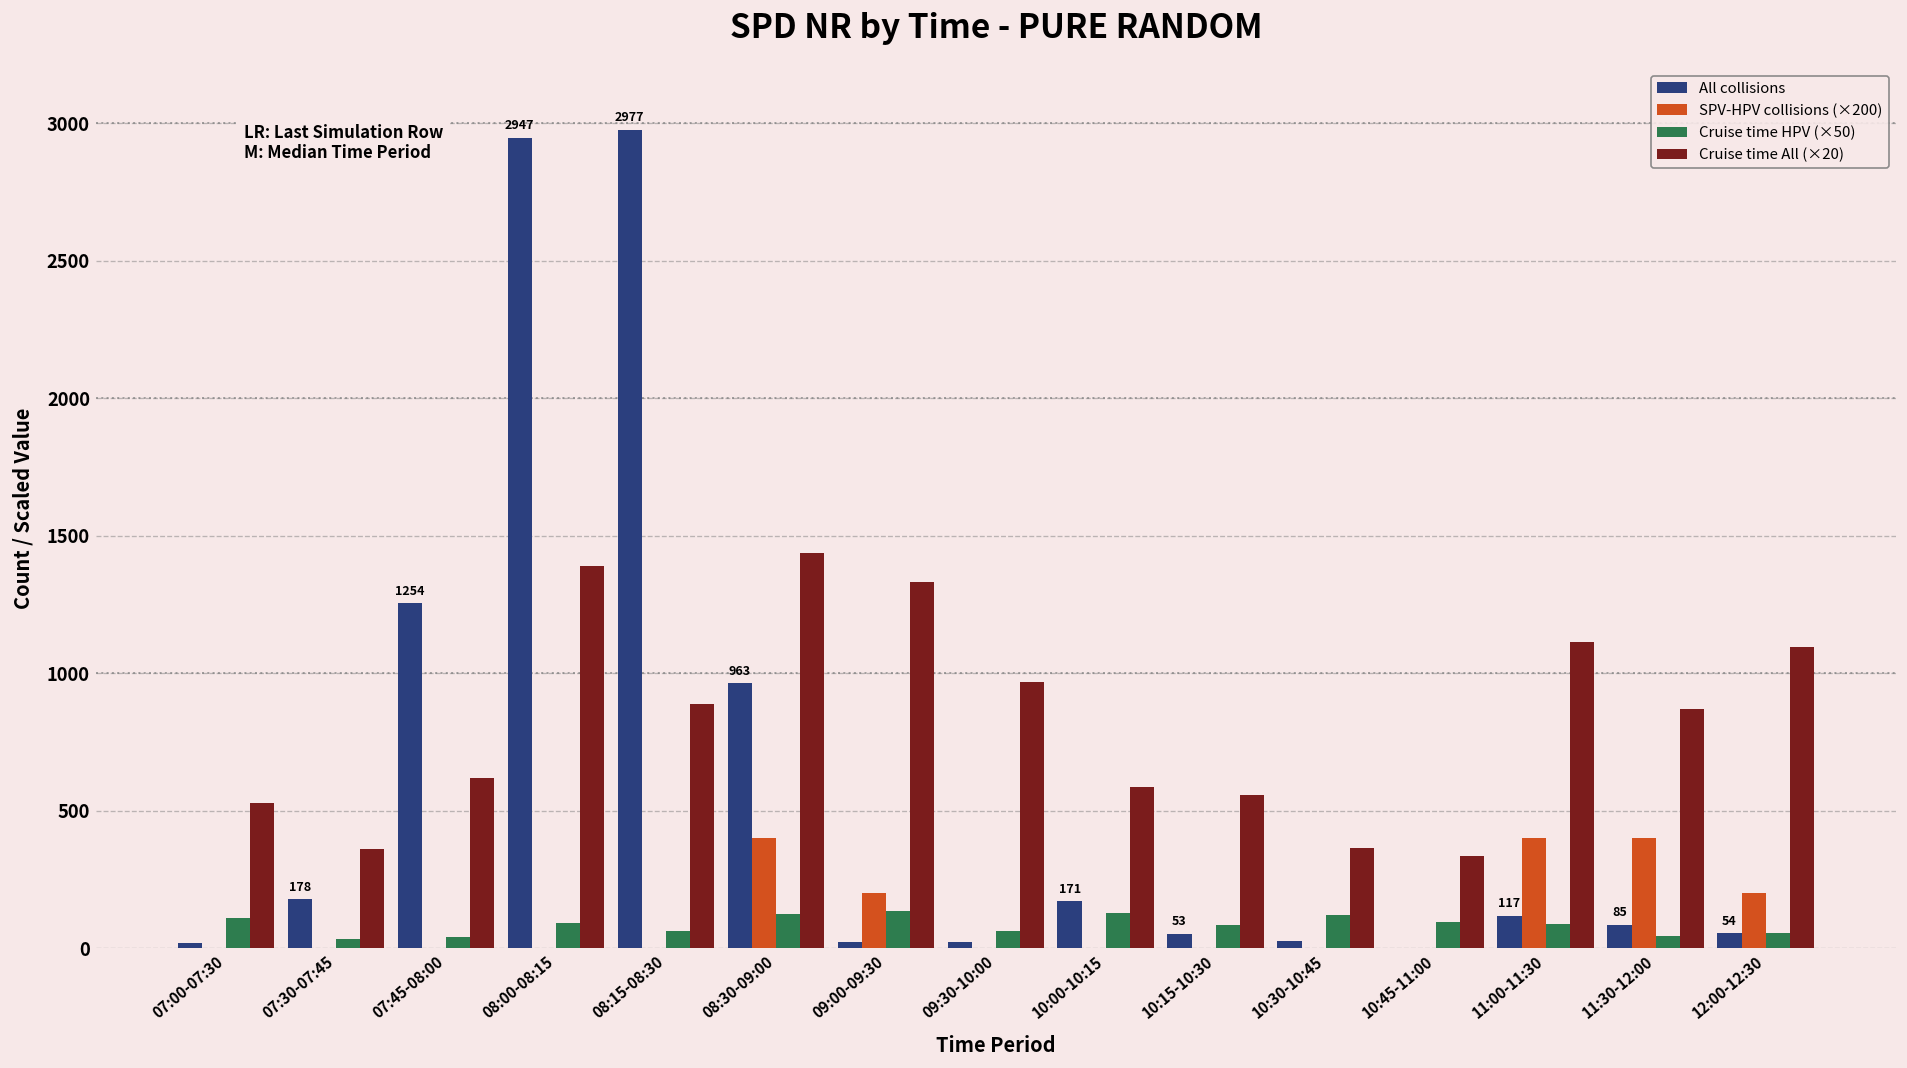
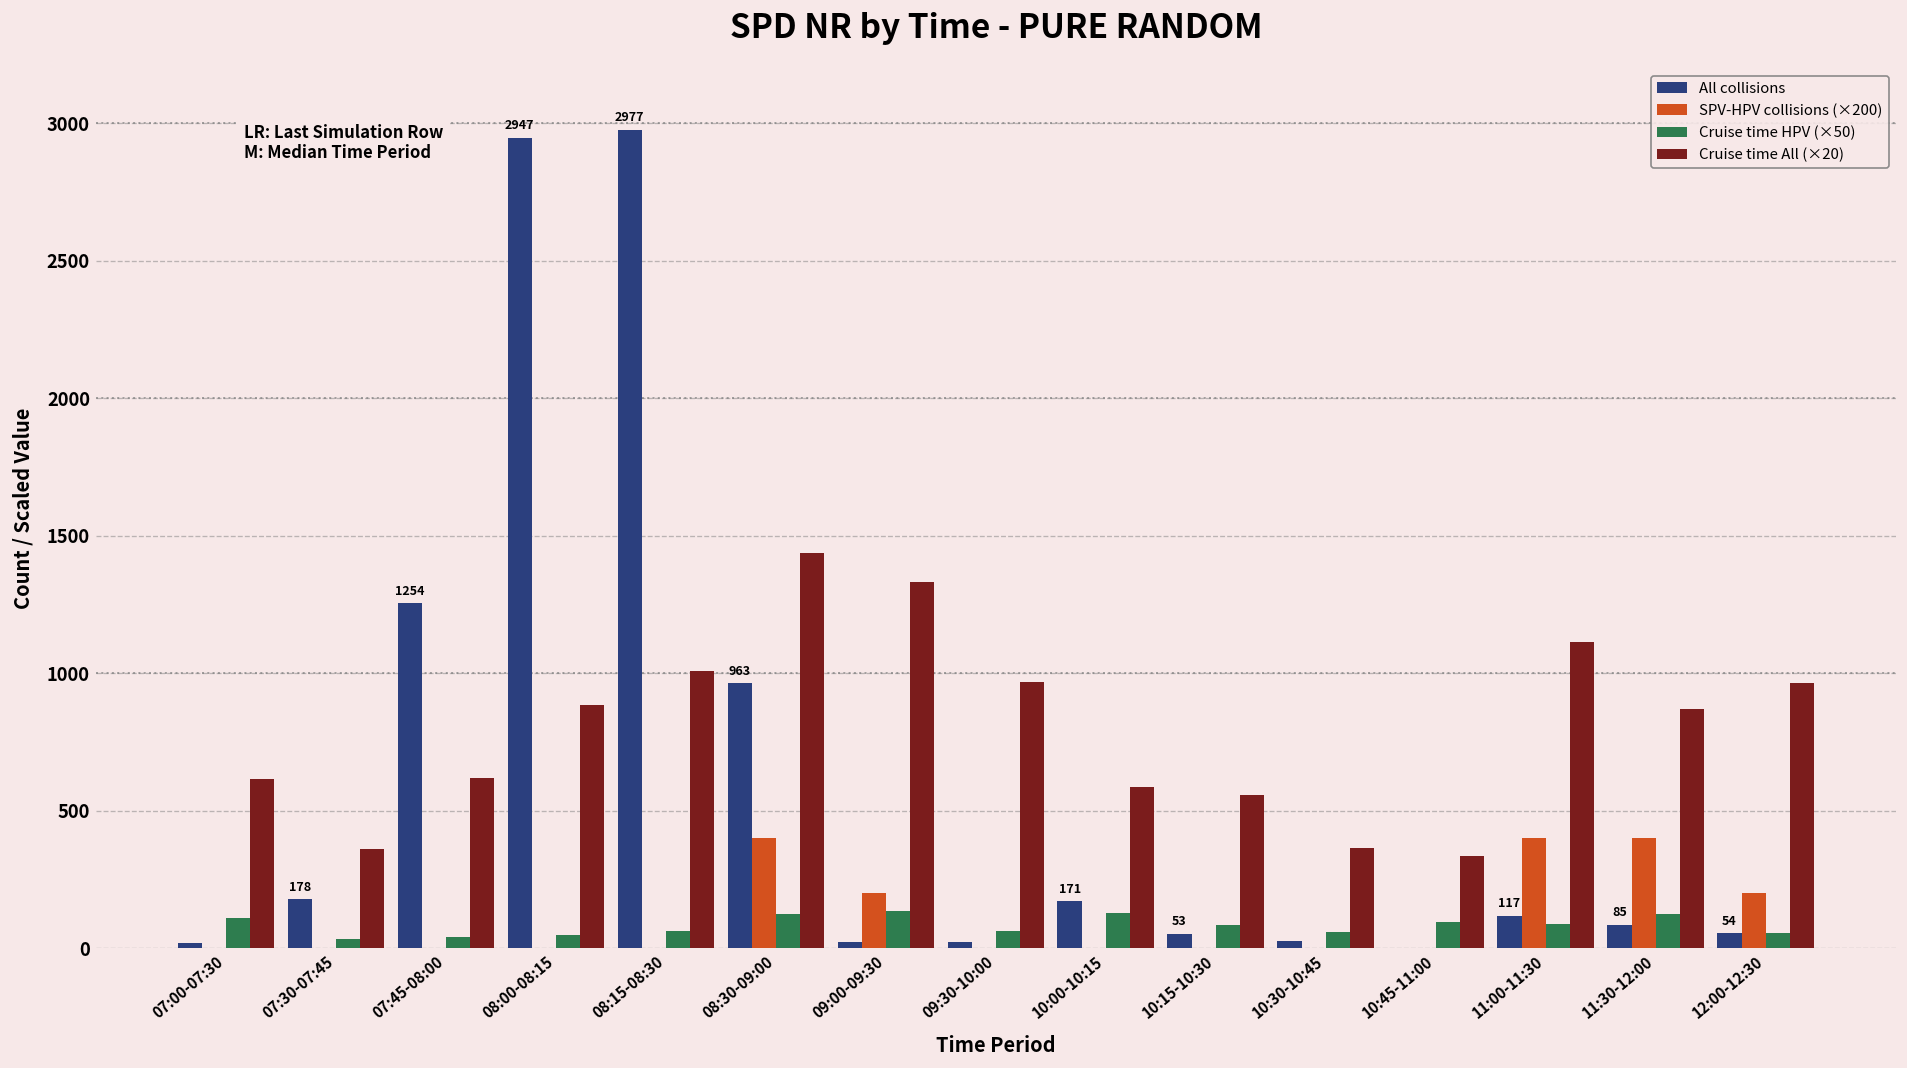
  {
    "All collisions": {
      "07:30-07:45": 178,
      "07:45-08:00": 1254,
      "08:00-08:15": 2947,
      "08:15-08:30": 2977,
      "08:30-09:00": 963,
      "10:00-10:15": 171,
      "10:15-10:30": 53,
      "11:00-11:30": 117,
      "11:30-12:00": 85,
      "12:00-12:30": 54
    },
    "SPV-HPV collisions (×200)": {
      "07:00-07:30": 0,
      "07:30-07:45": 0,
      "07:45-08:00": 0,
      "08:00-08:15": 0,
      "08:15-08:30": 0,
      "08:30-09:00": 400,
      "09:00-09:30": 200,
      "09:30-10:00": 0,
      "10:00-10:15": 0,
      "10:15-10:30": 0,
      "10:30-10:45": 0,
      "10:45-11:00": 0,
      "11:00-11:30": 400,
      "11:30-12:00": 400,
      "12:00-12:30": 200
    },
    "Cruise time HPV (×50)": {
      "07:00-07:30": 110,
      "07:30-07:45": 30,
      "07:45-08:00": 40,
-     "08:00-08:15": 90,
+     "08:00-08:15": 50,
      "08:15-08:30": 60,
      "08:30-09:00": 120,
      "09:00-09:30": 130,
      "09:30-10:00": 60,
      "10:00-10:15": 130,
      "10:15-10:30": 80,
-     "10:30-10:45": 120,
+     "10:30-10:45": 60,
      "10:45-11:00": 90,
      "11:00-11:30": 90,
-     "11:30-12:00": 40,
+     "11:30-12:00": 120,
      "12:00-12:30": 50
    },
    "Cruise time All (×20)": {
-     "07:00-07:30": 530,
+     "07:00-07:30": 620,
      "07:30-07:45": 360,
      "07:45-08:00": 620,
-     "08:00-08:15": 1390,
-     "08:15-08:30": 890,
+     "08:00-08:15": 880,
+     "08:15-08:30": 1010,
      "08:30-09:00": 1440,
      "09:00-09:30": 1330,
      "09:30-10:00": 970,
      "10:00-10:15": 590,
      "10:15-10:30": 560,
      "10:30-10:45": 360,
      "10:45-11:00": 330,
      "11:00-11:30": 1110,
      "11:30-12:00": 870,
-     "12:00-12:30": 1100
+     "12:00-12:30": 970
    }
  }
